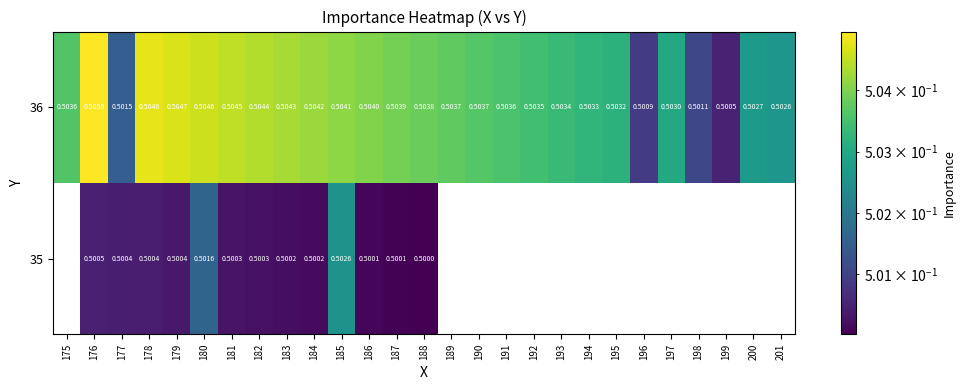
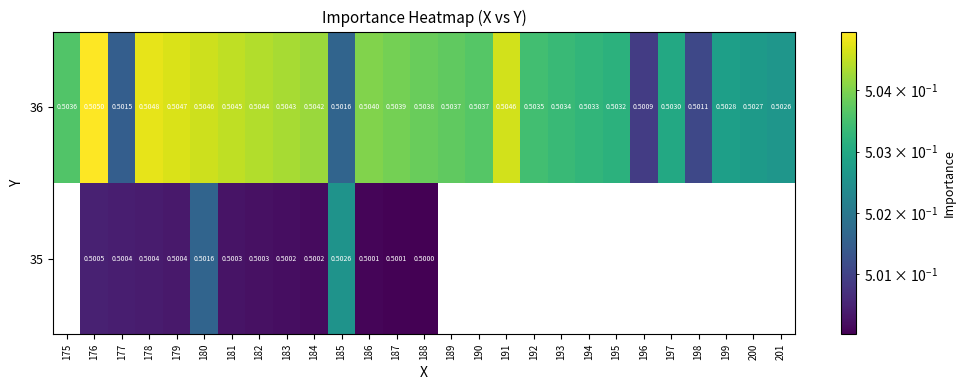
  {
    "36": {
      "175": 0.5036,
      "176": 0.5050,
      "177": 0.5015,
      "178": 0.5048,
      "179": 0.5047,
      "180": 0.5046,
      "181": 0.5045,
      "182": 0.5044,
      "183": 0.5043,
      "184": 0.5042,
-     "185": 0.5041,
+     "185": 0.5016,
      "186": 0.5040,
      "187": 0.5039,
      "188": 0.5038,
      "189": 0.5037,
      "190": 0.5037,
-     "191": 0.5036,
+     "191": 0.5046,
      "192": 0.5035,
      "193": 0.5034,
      "194": 0.5033,
      "195": 0.5032,
      "196": 0.5009,
      "197": 0.5030,
      "198": 0.5011,
-     "199": 0.5005,
+     "199": 0.5028,
      "200": 0.5027,
      "201": 0.5026
    },
    "35": {
      "176": 0.5005,
      "177": 0.5004,
      "178": 0.5004,
      "179": 0.5004,
      "180": 0.5016,
      "181": 0.5003,
      "182": 0.5003,
      "183": 0.5002,
      "184": 0.5002,
      "185": 0.5026,
      "186": 0.5001,
      "187": 0.5001,
      "188": 0.5000
    }
  }
